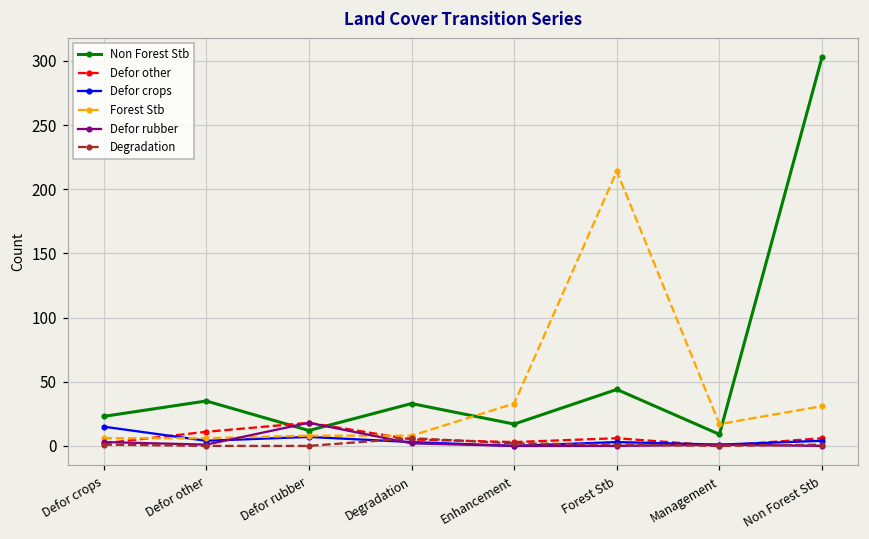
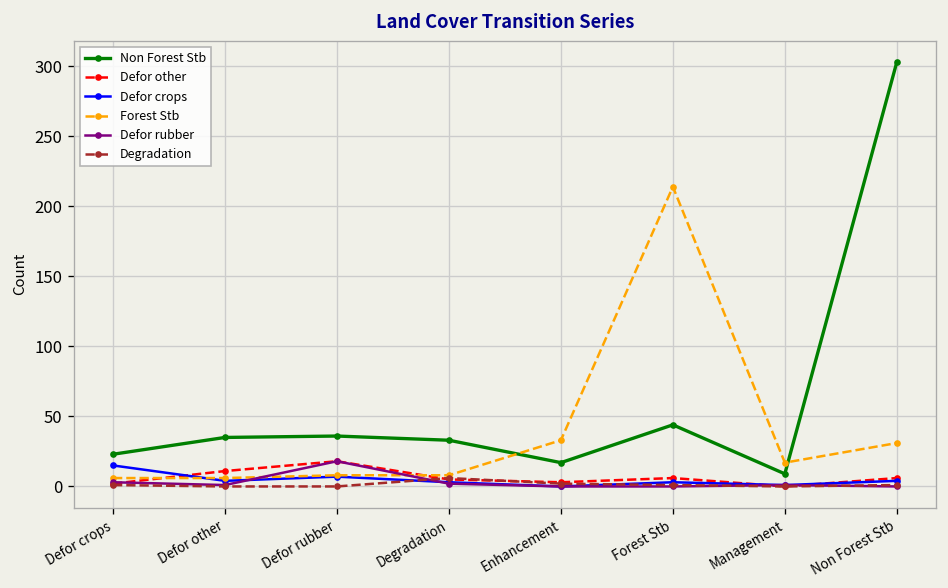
  {
    "Non Forest Stb": {
      "Defor crops": 23,
      "Defor other": 35,
-     "Defor rubber": 12,
+     "Defor rubber": 36,
      "Degradation": 33,
      "Enhancement": 17,
      "Forest Stb": 44,
      "Management": 9,
      "Non Forest Stb": 303
    },
    "Defor other": {
      "Defor other": 11,
      "Forest Stb": 6
    },
    "Defor crops": {
      "Defor crops": 15
    },
    "Forest Stb": {
      "Defor crops": 6,
      "Enhancement": 33,
      "Forest Stb": 214,
      "Management": 17,
      "Non Forest Stb": 31
    },
    "Degradation": {
      "Defor rubber": 0
    }
  }
